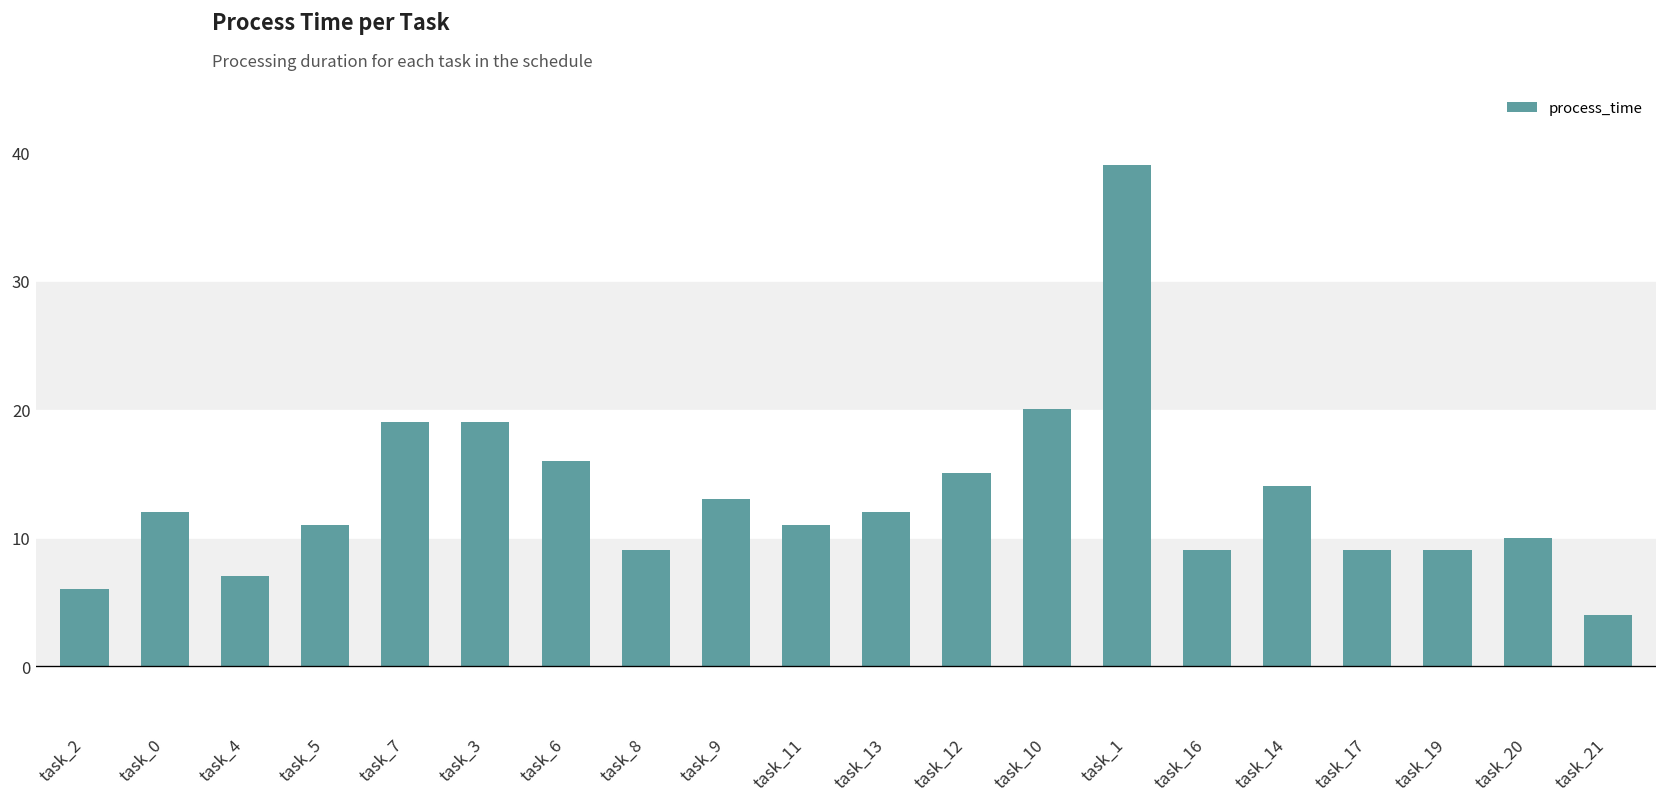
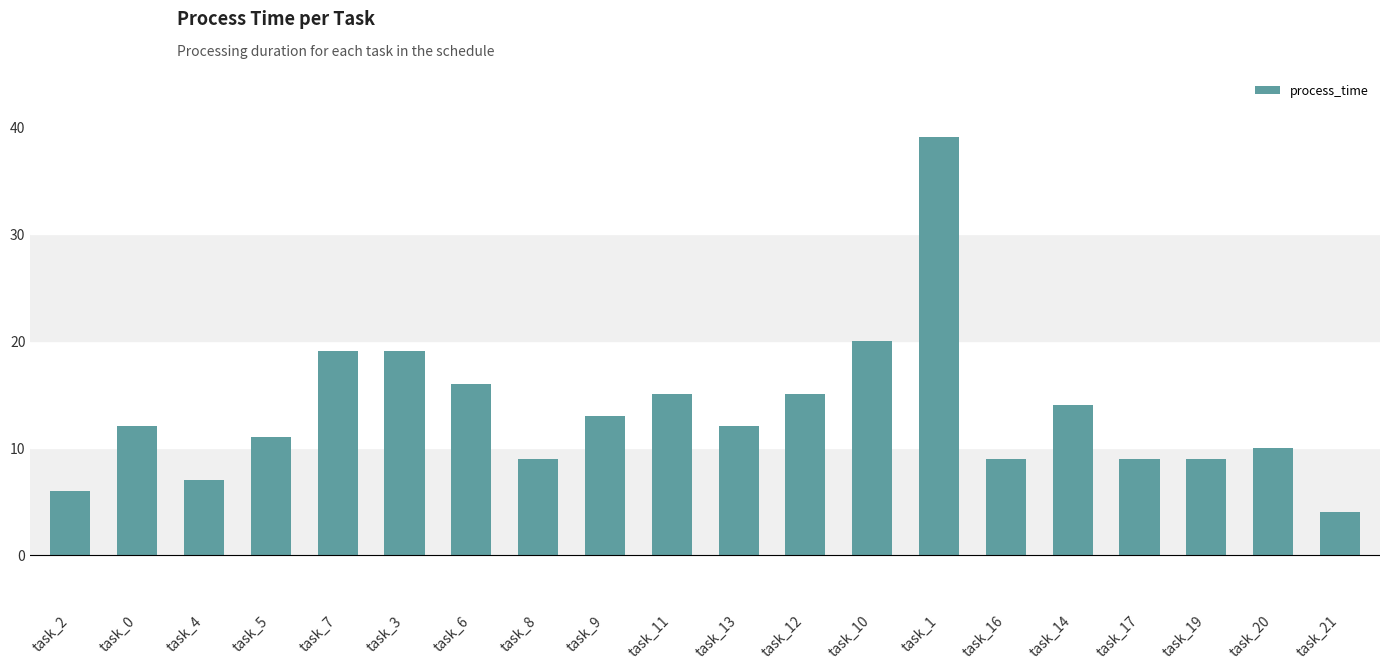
  {
    "task_2": 6,
    "task_0": 12,
    "task_4": 7,
    "task_5": 11,
    "task_7": 19,
    "task_3": 19,
    "task_6": 16,
    "task_8": 9,
    "task_9": 13,
-   "task_11": 11,
+   "task_11": 15,
    "task_13": 12,
    "task_12": 15,
    "task_10": 20,
    "task_1": 39,
    "task_16": 9,
    "task_14": 14,
    "task_17": 9,
    "task_19": 9,
    "task_20": 10,
    "task_21": 4
  }
